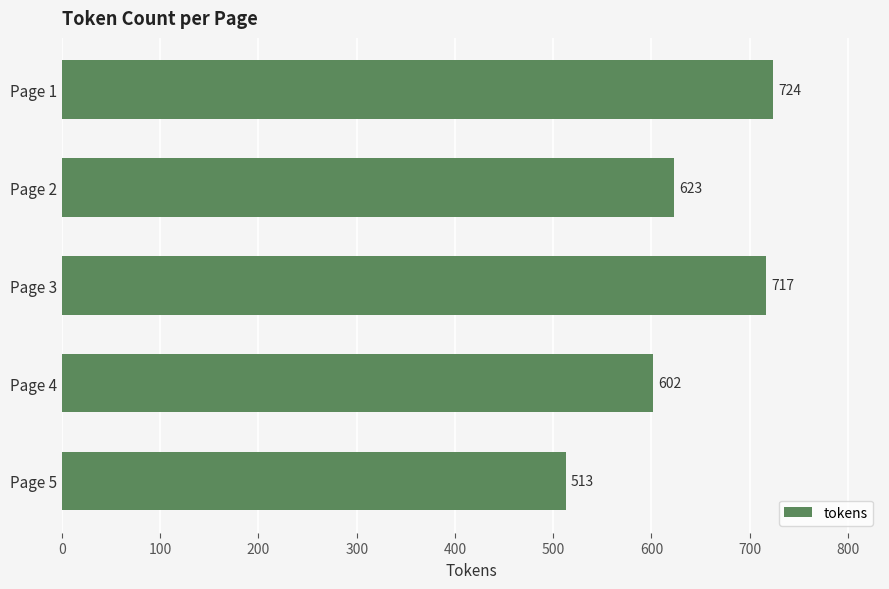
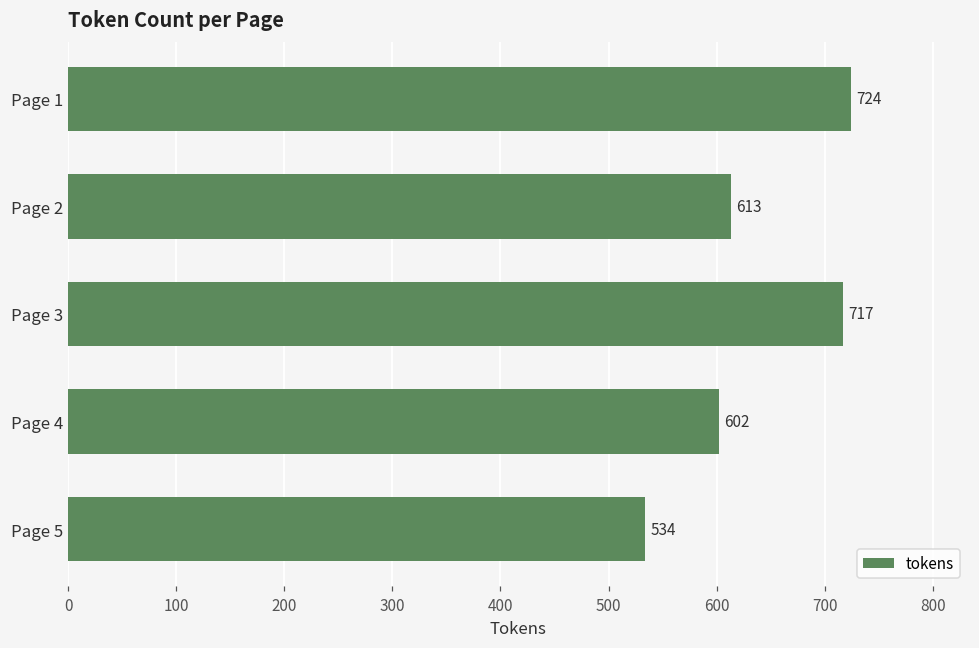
  {
    "Page 1": 724,
-   "Page 2": 623,
+   "Page 2": 613,
    "Page 3": 717,
    "Page 4": 602,
-   "Page 5": 513
+   "Page 5": 534
  }
